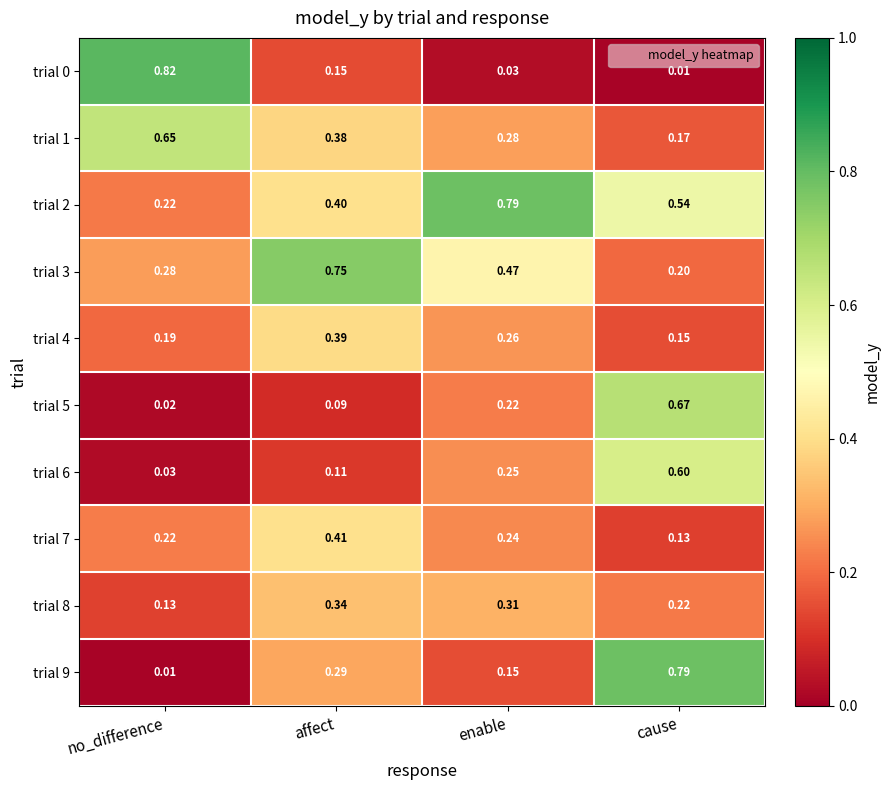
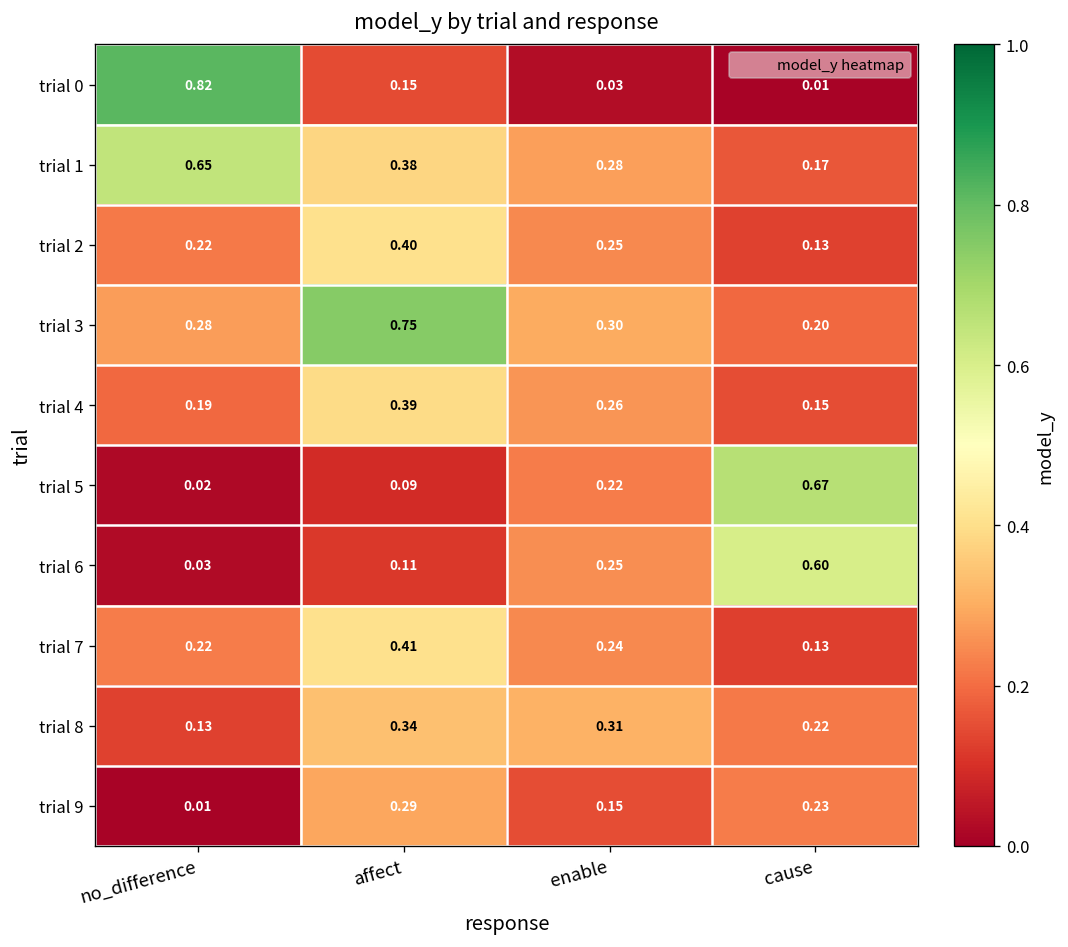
  {
    "trial 0": {
      "no_difference": 0.82,
      "affect": 0.15,
      "enable": 0.03
    },
    "trial 1": {
      "no_difference": 0.65,
      "affect": 0.38,
      "enable": 0.28,
      "cause": 0.17
    },
    "trial 2": {
      "no_difference": 0.22,
      "affect": 0.40,
-     "enable": 0.79,
-     "cause": 0.54
+     "enable": 0.25,
+     "cause": 0.13
    },
    "trial 3": {
      "no_difference": 0.28,
      "affect": 0.75,
-     "enable": 0.47,
+     "enable": 0.30,
      "cause": 0.20
    },
    "trial 4": {
      "no_difference": 0.19,
      "affect": 0.39,
      "enable": 0.26,
      "cause": 0.15
    },
    "trial 5": {
      "no_difference": 0.02,
      "affect": 0.09,
      "enable": 0.22,
      "cause": 0.67
    },
    "trial 6": {
      "no_difference": 0.03,
      "affect": 0.11,
      "enable": 0.25,
      "cause": 0.60
    },
    "trial 7": {
      "no_difference": 0.22,
      "affect": 0.41,
      "enable": 0.24,
      "cause": 0.13
    },
    "trial 8": {
      "no_difference": 0.13,
      "affect": 0.34,
      "enable": 0.31,
      "cause": 0.22
    },
    "trial 9": {
      "no_difference": 0.01,
      "affect": 0.29,
      "enable": 0.15,
-     "cause": 0.79
+     "cause": 0.23
    }
  }
